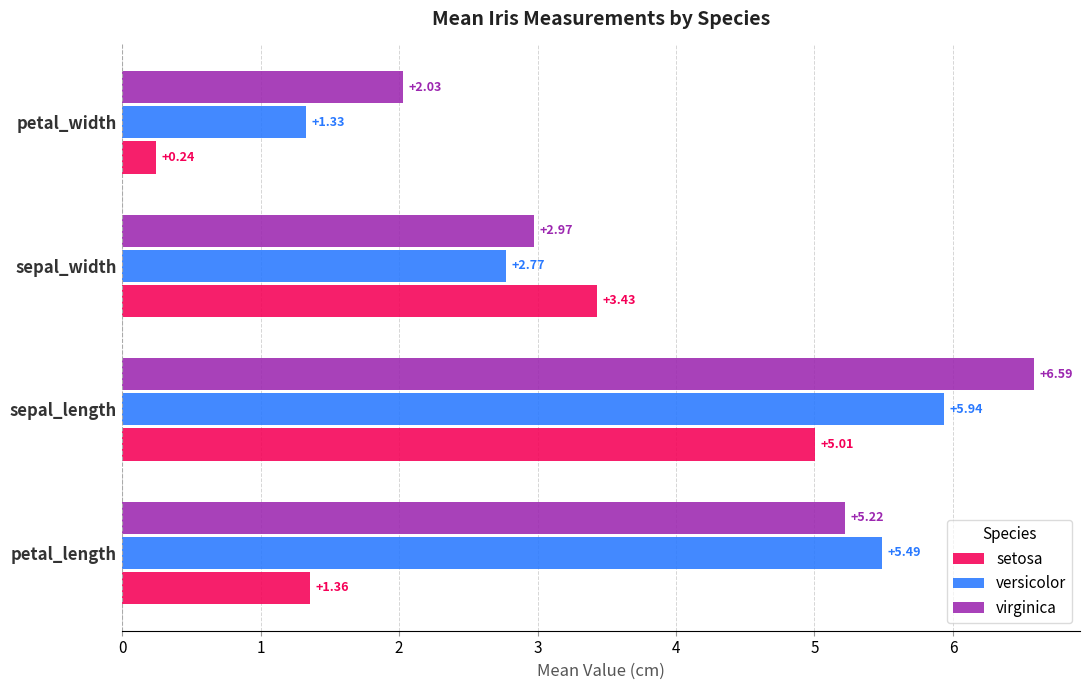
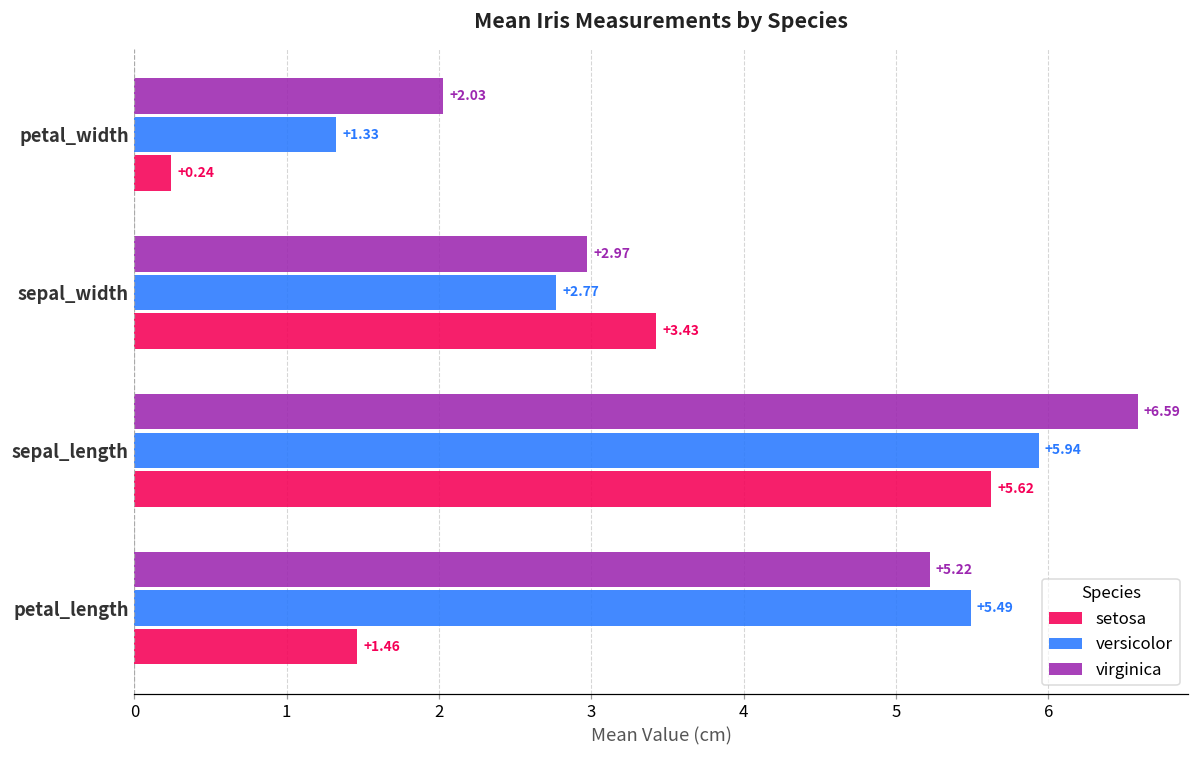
  {
    "setosa": {
      "petal_width": "+0.24",
      "sepal_width": "+3.43",
-     "sepal_length": "+5.01",
-     "petal_length": "+1.36"
+     "sepal_length": "+5.62",
+     "petal_length": "+1.46"
    },
    "versicolor": {
      "petal_width": "+1.33",
      "sepal_width": "+2.77",
      "sepal_length": "+5.94",
      "petal_length": "+5.49"
    },
    "virginica": {
      "petal_width": "+2.03",
      "sepal_width": "+2.97",
      "sepal_length": "+6.59",
      "petal_length": "+5.22"
    }
  }
